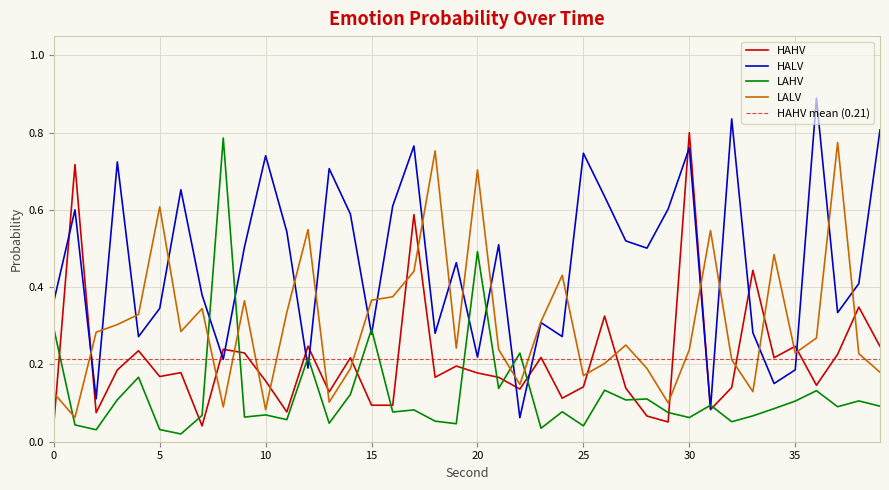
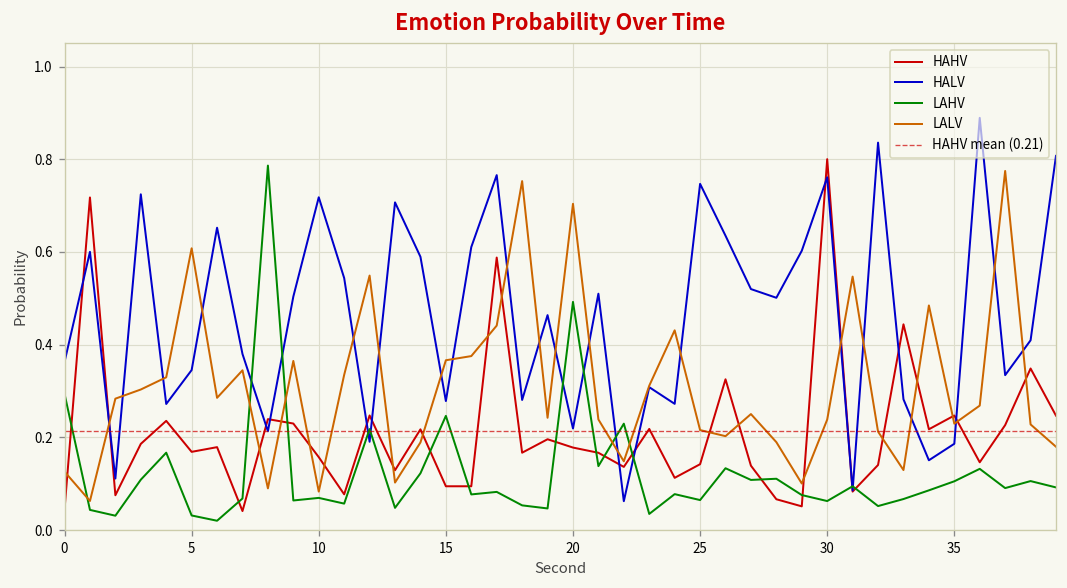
  {
    "HAHV": {
      "0": 0.04,
      "5": 0.17,
      "10": 0.16,
      "15": 0.09,
      "20": 0.18,
      "25": 0.14,
      "30": 0.80,
      "35": 0.25
    },
    "HALV": {
      "0": 0.36,
      "5": 0.35,
-     "10": 0.74,
+     "10": 0.72,
      "15": 0.28,
      "20": 0.22,
      "25": 0.75,
      "30": 0.76,
      "35": 0.19
    },
    "LAHV": {
      "0": 0.29,
      "5": 0.03,
      "10": 0.07,
-     "15": 0.29,
+     "15": 0.25,
      "20": 0.49,
-     "25": 0.04,
+     "25": 0.06,
      "30": 0.06,
      "35": 0.11
    },
    "LALV": {
      "0": 0.13,
      "5": 0.61,
      "10": 0.08,
      "15": 0.37,
      "20": 0.70,
-     "25": 0.17,
+     "25": 0.22,
      "30": 0.24,
      "35": 0.23
    }
  }
